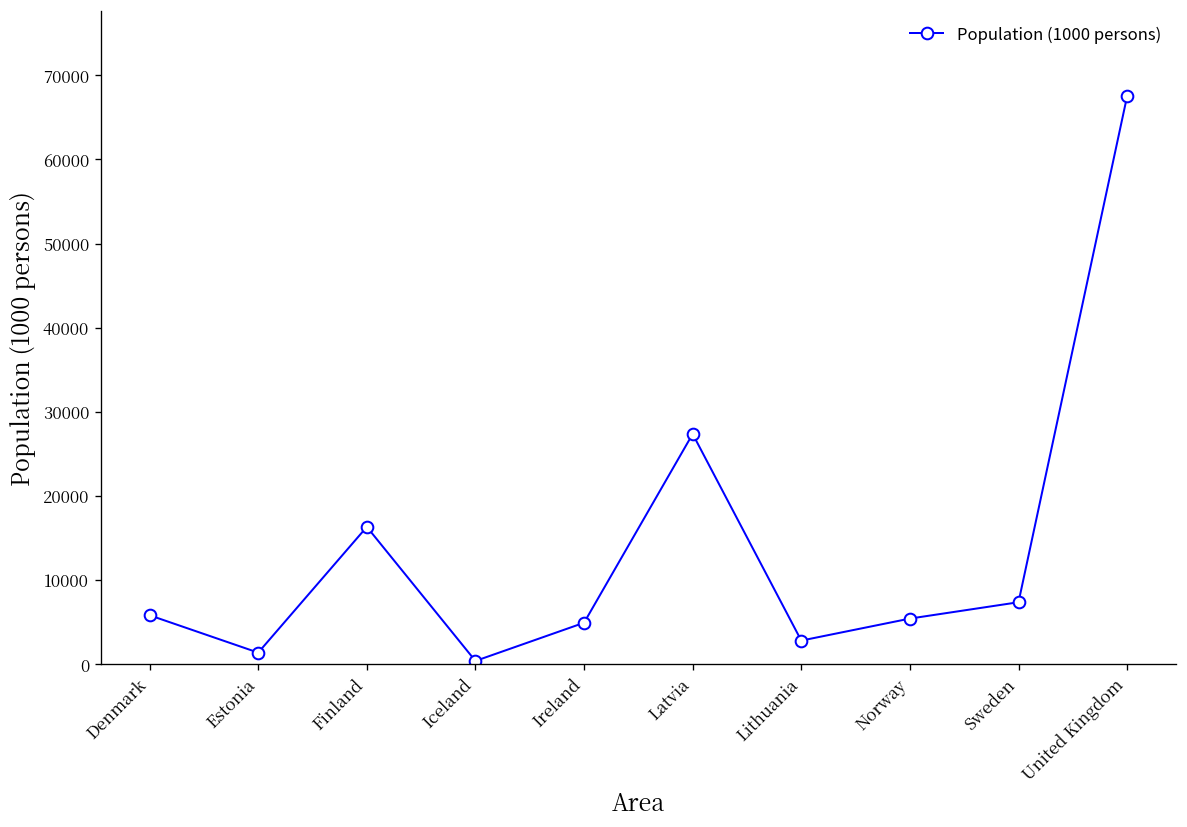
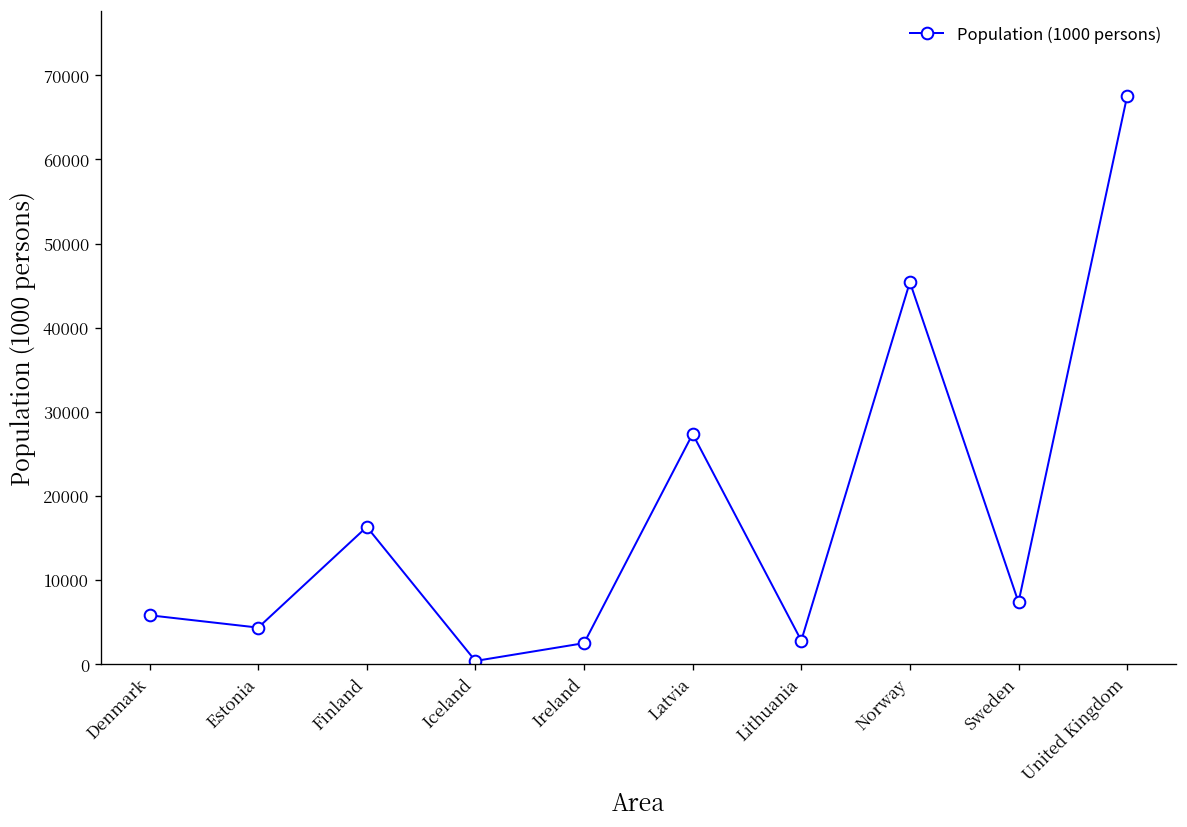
  {
    "Denmark": 6000,
-   "Estonia": 1000,
+   "Estonia": 4000,
    "Finland": 16000,
    "Iceland": 0,
-   "Ireland": 5000,
+   "Ireland": 2000,
    "Latvia": 27000,
    "Lithuania": 3000,
-   "Norway": 5000,
+   "Norway": 45000,
    "Sweden": 7000,
    "United Kingdom": 68000
  }
